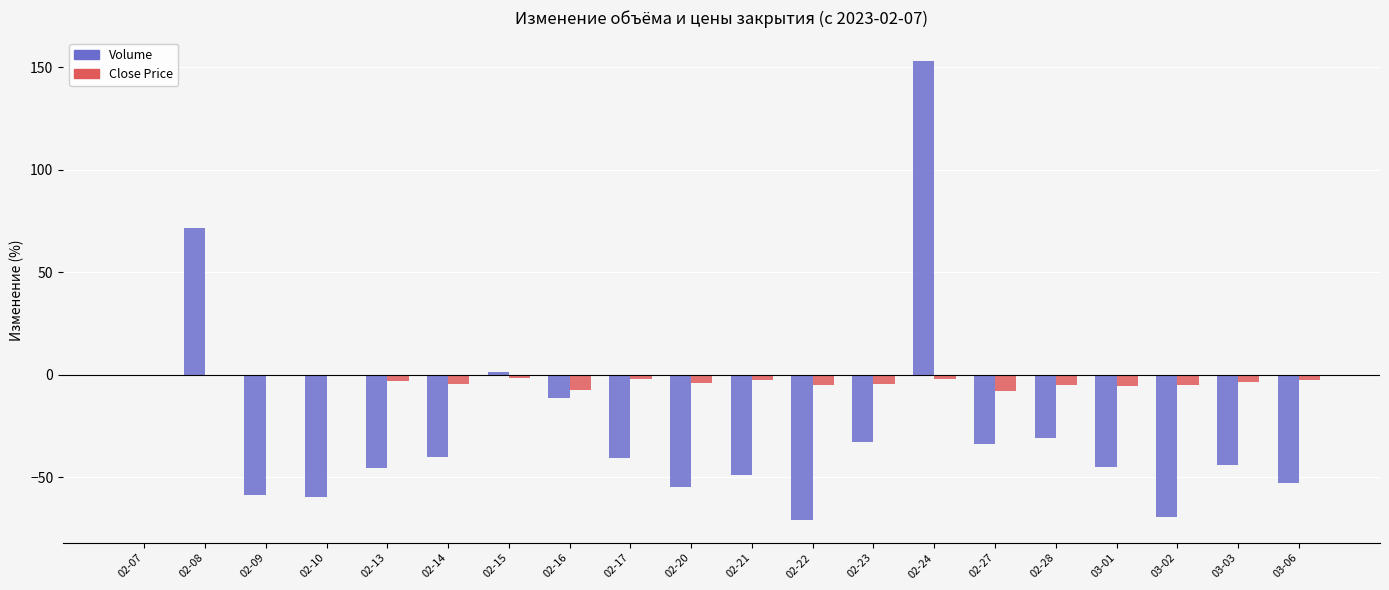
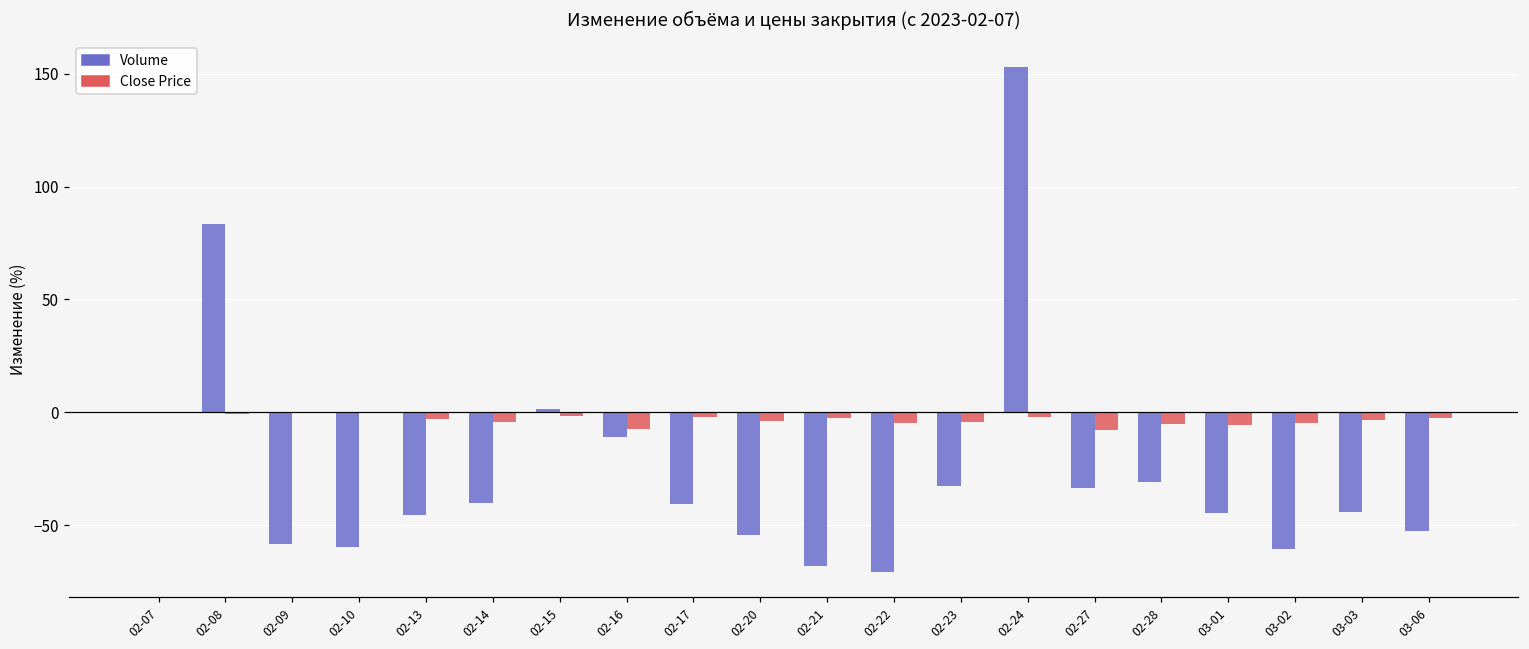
  {
    "Volume": {
      "02-07": 0,
-     "02-08": 72,
+     "02-08": 83,
      "02-09": -59,
      "02-10": -60,
      "02-13": -46,
      "02-14": -40,
      "02-15": 2,
      "02-16": -11,
      "02-17": -41,
      "02-20": -55,
-     "02-21": -49,
+     "02-21": -68,
      "02-22": -71,
      "02-23": -33,
      "02-24": 153,
      "02-27": -34,
      "02-28": -31,
      "03-01": -45,
-     "03-02": -69,
+     "03-02": -61,
      "03-03": -44,
      "03-06": -53
    },
    "Close Price": {
      "02-07": 0,
      "02-13": -3,
      "02-14": -4,
      "02-15": -2,
      "02-16": -7,
      "02-17": -2,
      "02-20": -4,
      "02-21": -3,
      "02-22": -5,
      "02-23": -5,
      "02-24": -2,
      "02-27": -8,
      "02-28": -5,
      "03-01": -6,
      "03-02": -5,
      "03-03": -3,
      "03-06": -3
    }
  }
